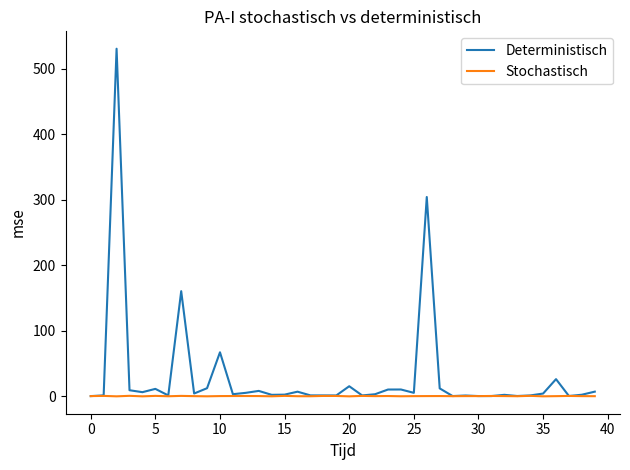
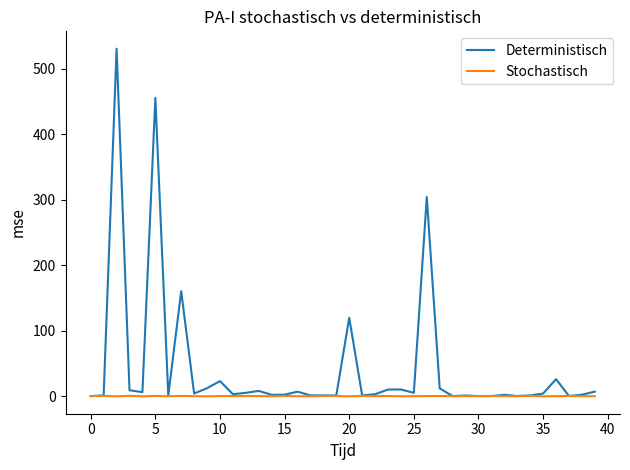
  {
    "Deterministisch": {
-     "5": 10,
-     "10": 70,
-     "20": 20,
+     "5": 460,
+     "10": 20,
+     "20": 120,
      "25": 0,
      "35": 0
    },
    "Stochastisch": {
      "5": 0,
      "10": 0,
      "20": 0,
      "25": 0,
      "35": 0
    }
  }
